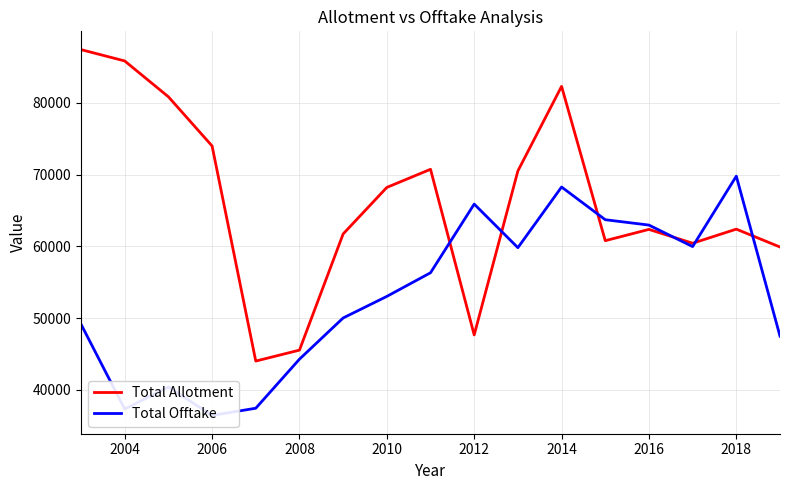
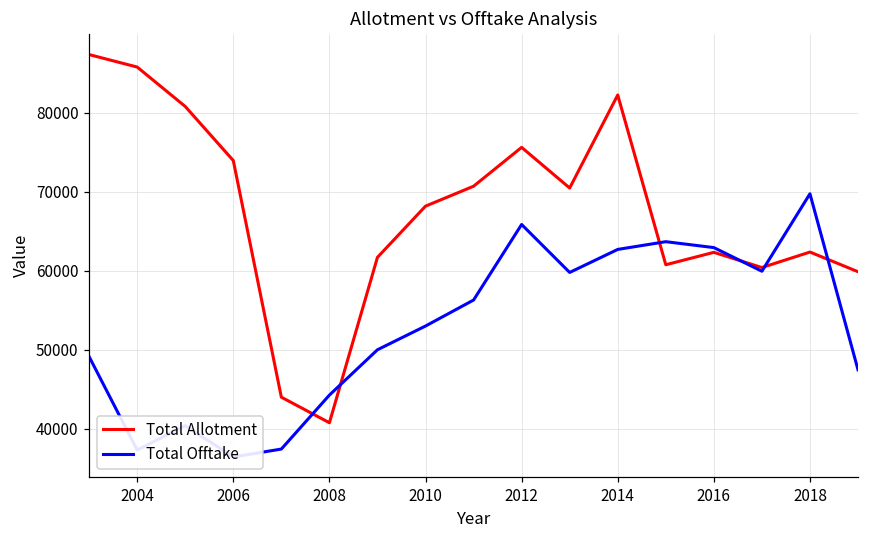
  {
    "Total Allotment": {
      "2004": 86000,
      "2006": 74000,
-     "2008": 46000,
+     "2008": 41000,
      "2010": 68000,
-     "2012": 48000,
+     "2012": 76000,
      "2014": 82000,
      "2016": 62000,
      "2018": 62000
    },
    "Total Offtake": {
      "2008": 44000,
      "2010": 53000,
      "2012": 66000,
-     "2014": 68000,
+     "2014": 63000,
      "2016": 63000,
      "2018": 70000
    }
  }
